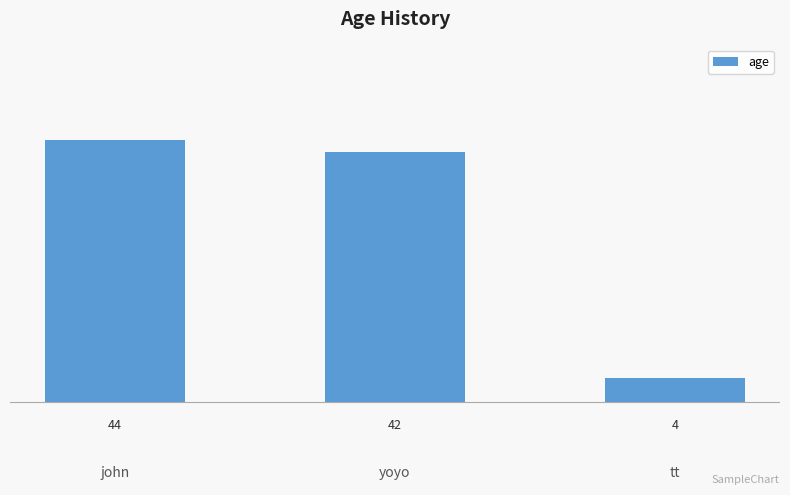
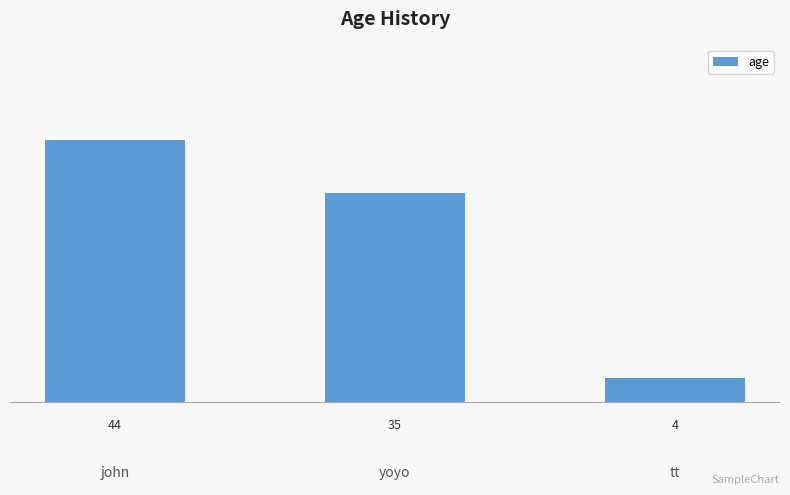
  {
-   "yoyo": 42
+   "yoyo": 35
  }
